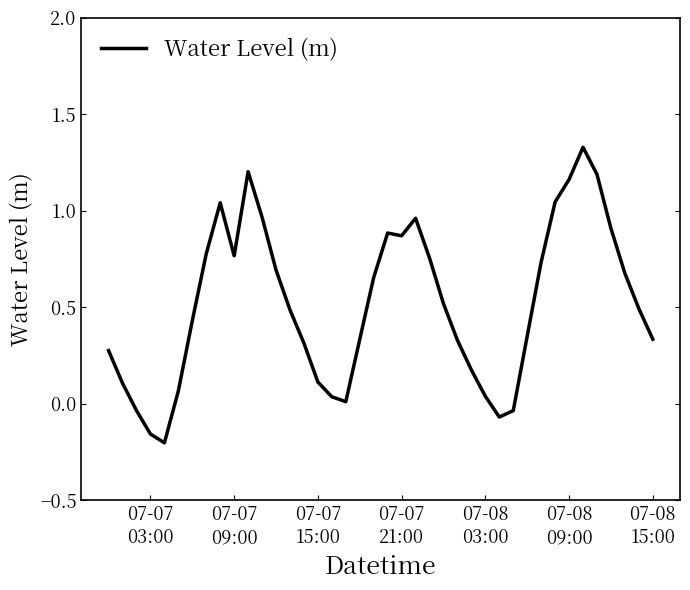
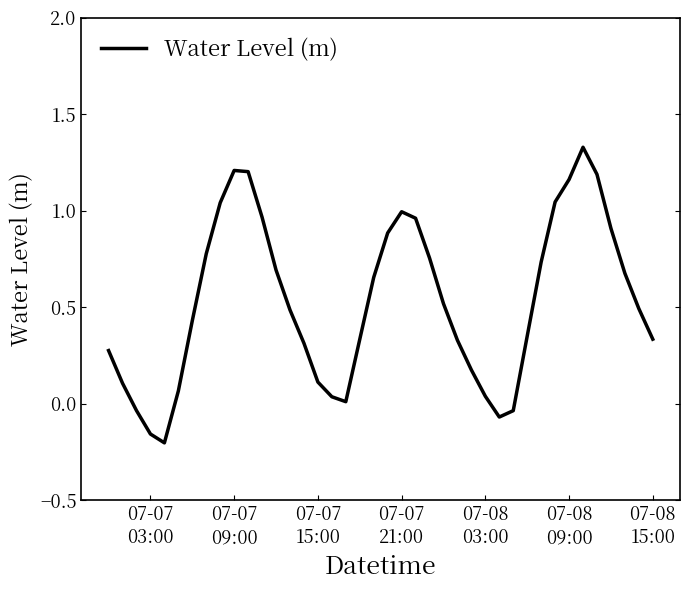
  {
    "07-07 03:00": -0.16,
-   "07-07 09:00": 0.77,
+   "07-07 09:00": 1.21,
    "07-07 15:00": 0.11,
-   "07-07 21:00": 0.87,
+   "07-07 21:00": 0.99,
    "07-08 03:00": 0.04,
    "07-08 09:00": 1.16,
    "07-08 15:00": 0.33
  }
